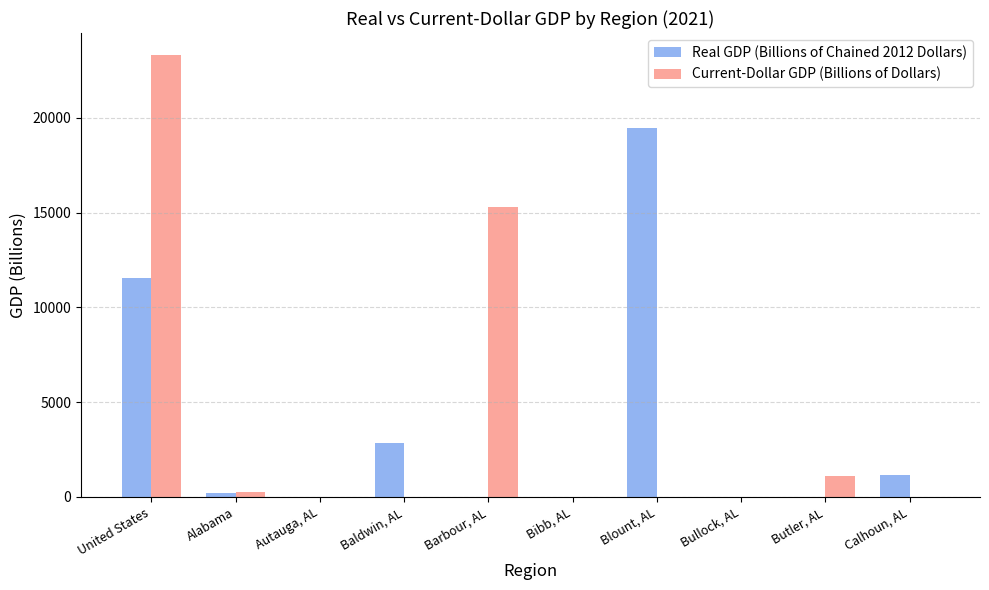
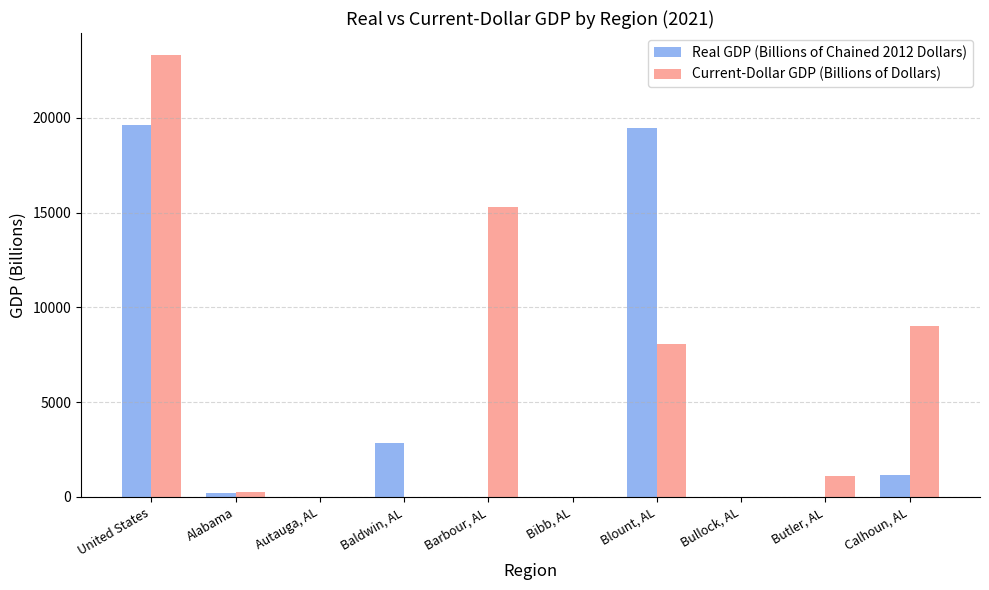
  {
    "Real GDP (Billions of Chained 2012 Dollars)": {
-     "United States": 11600,
+     "United States": 19600,
      "Alabama": 200,
      "Baldwin, AL": 2900,
      "Blount, AL": 19500,
      "Calhoun, AL": 1100
    },
    "Current-Dollar GDP (Billions of Dollars)": {
      "United States": 23300,
      "Alabama": 300,
      "Barbour, AL": 15300,
-     "Blount, AL": 0,
+     "Blount, AL": 8100,
      "Butler, AL": 1100,
-     "Calhoun, AL": 0
+     "Calhoun, AL": 9000
    }
  }
